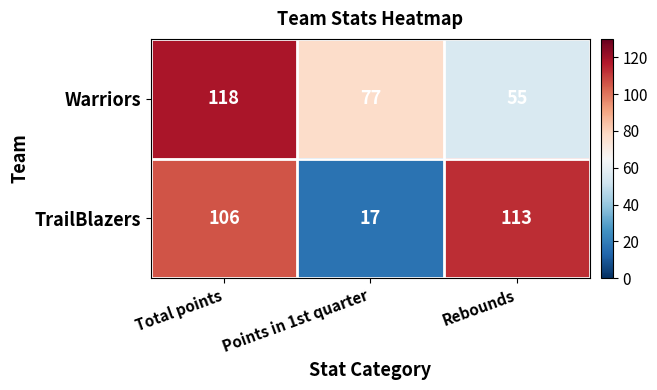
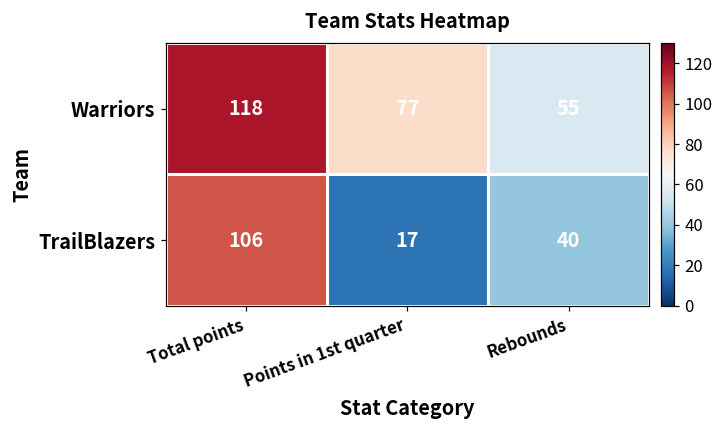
  {
    "Warriors": {
      "Total points": 118,
      "Points in 1st quarter": 77
    },
    "TrailBlazers": {
      "Total points": 106,
      "Points in 1st quarter": 17,
-     "Rebounds": 113
+     "Rebounds": 40
    }
  }
